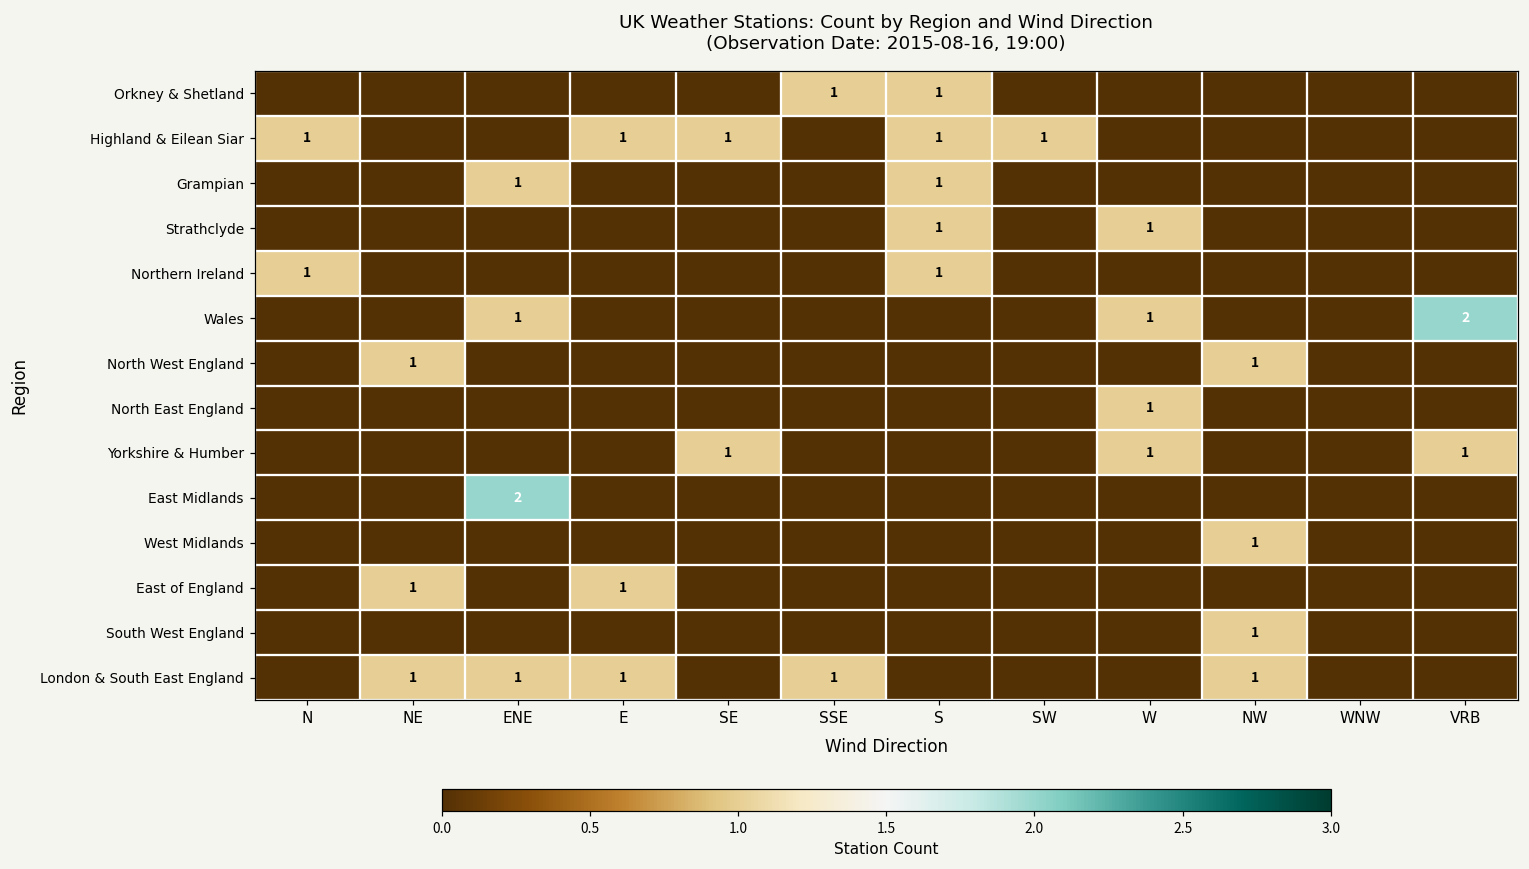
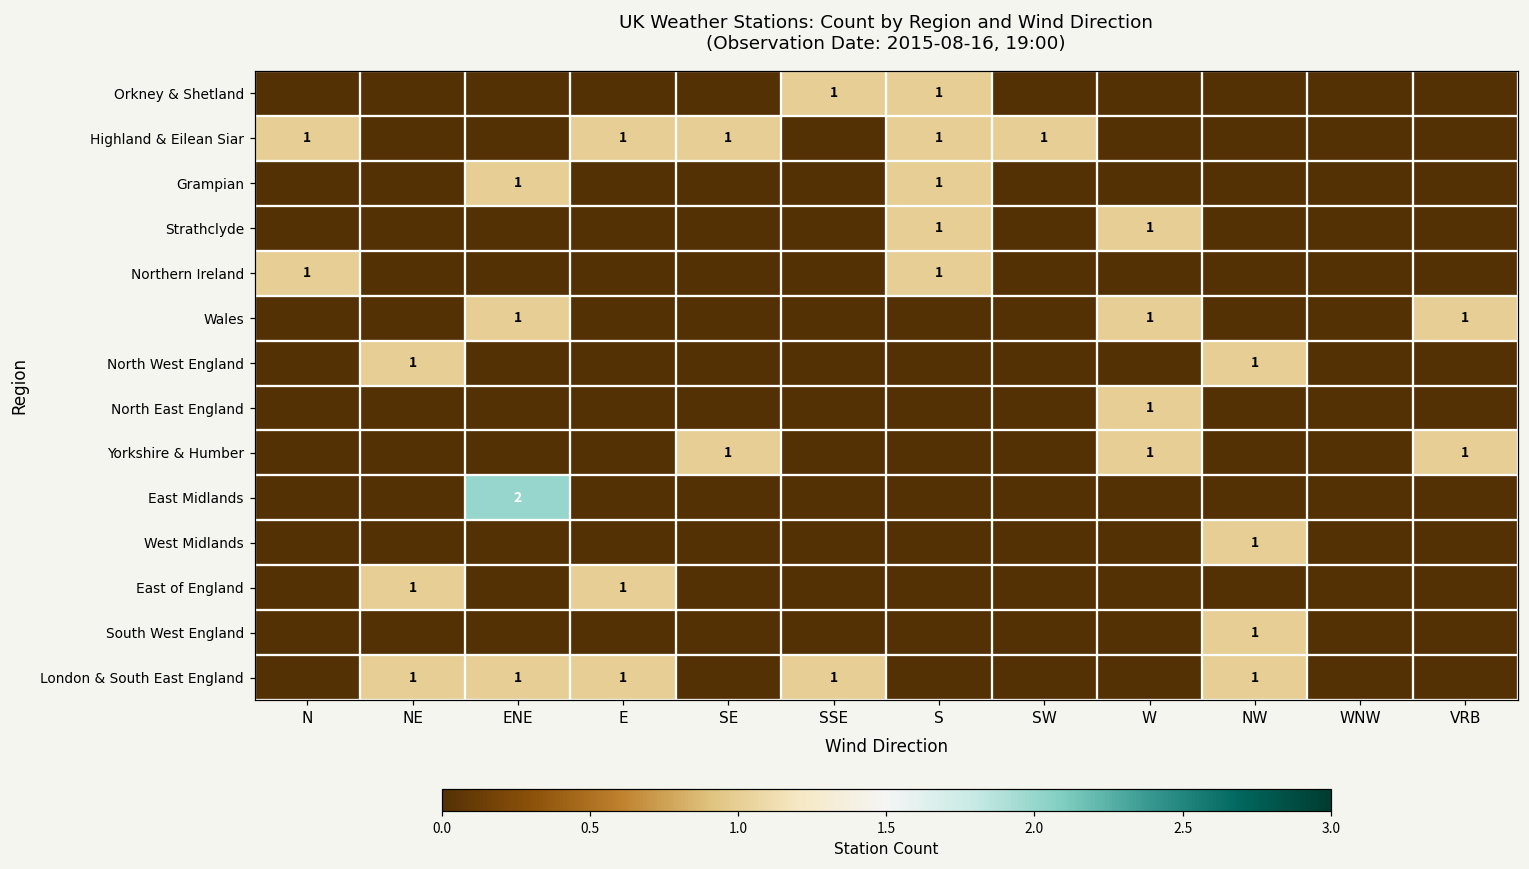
  {
    "Orkney & Shetland": {
      "SSE": 1,
      "S": 1
    },
    "Highland & Eilean Siar": {
      "N": 1,
      "E": 1,
      "SE": 1,
      "S": 1,
      "SW": 1
    },
    "Grampian": {
      "ENE": 1,
      "S": 1
    },
    "Strathclyde": {
      "S": 1,
      "W": 1
    },
    "Northern Ireland": {
      "N": 1,
      "S": 1
    },
    "Wales": {
      "ENE": 1,
      "W": 1,
-     "VRB": 2
+     "VRB": 1
    },
    "North West England": {
      "NE": 1,
      "NW": 1
    },
    "North East England": {
      "W": 1
    },
    "Yorkshire & Humber": {
      "SE": 1,
      "W": 1,
      "VRB": 1
    },
    "East Midlands": {
      "ENE": 2
    },
    "West Midlands": {
      "NW": 1
    },
    "East of England": {
      "NE": 1,
      "E": 1
    },
    "South West England": {
      "NW": 1
    },
    "London & South East England": {
      "NE": 1,
      "ENE": 1,
      "E": 1,
      "SSE": 1,
      "NW": 1
    }
  }
